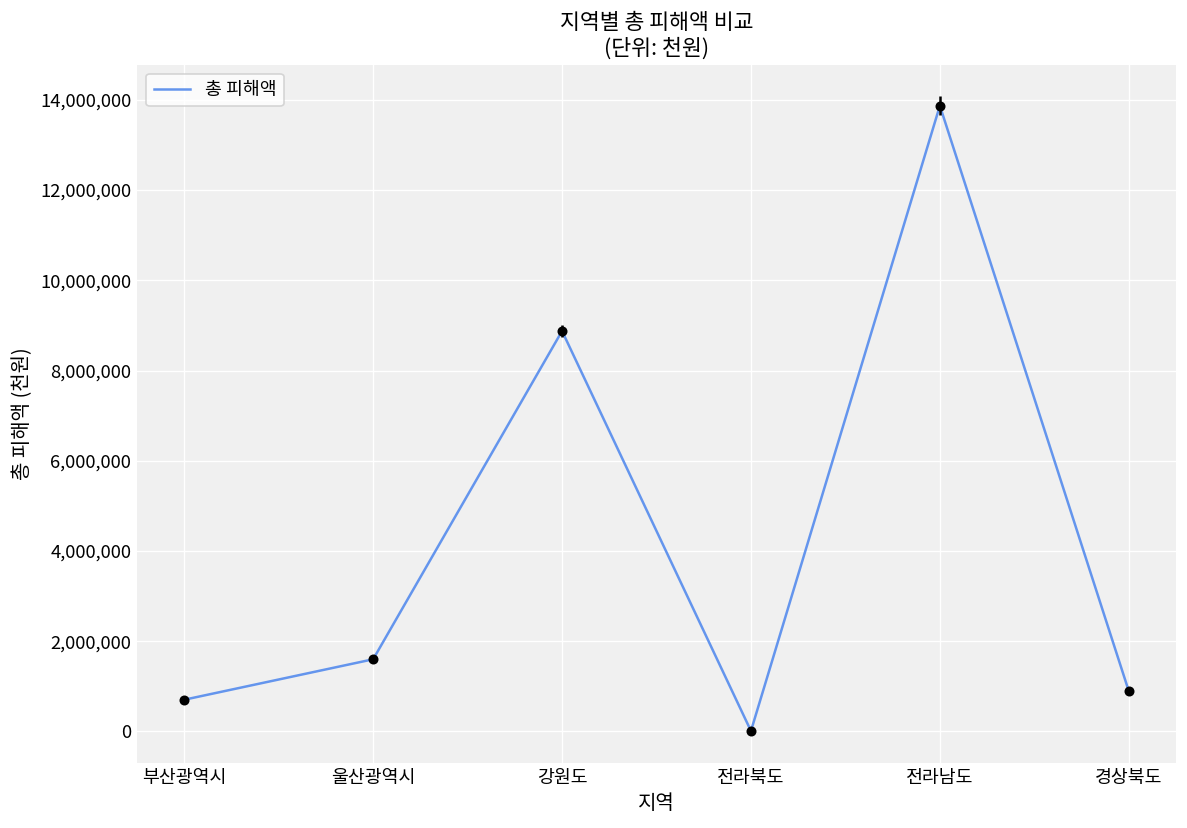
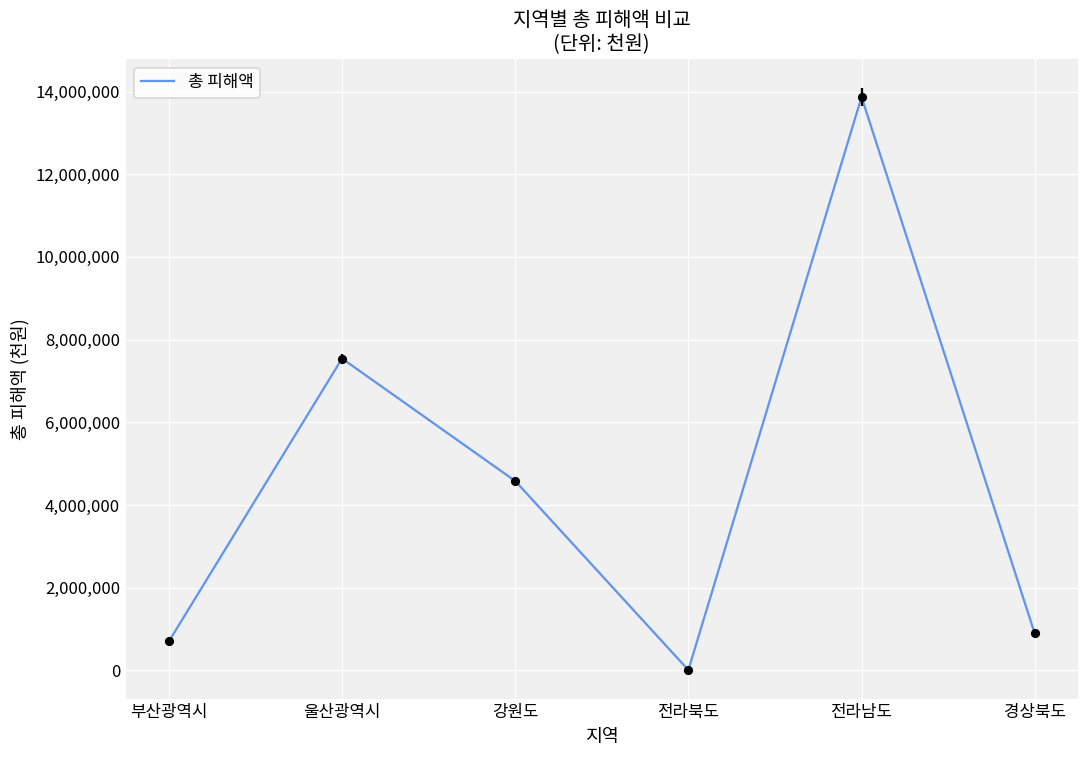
  {
    "부산광역시": "700,000",
-   "울산광역시": "1,600,000",
-   "강원도": "8,900,000",
+   "울산광역시": "7,500,000",
+   "강원도": "4,600,000",
    "전라북도": "0",
    "전라남도": "13,900,000",
    "경상북도": "900,000"
  }
